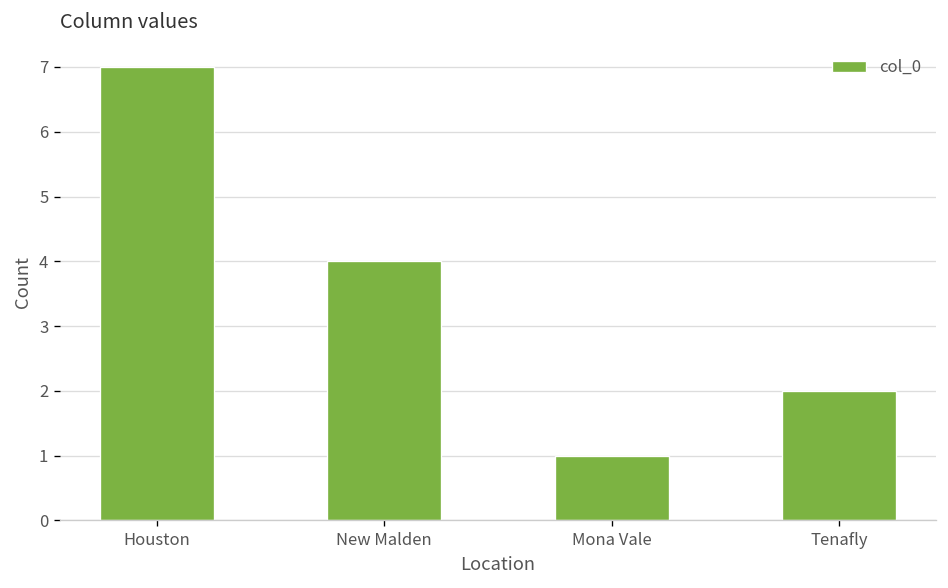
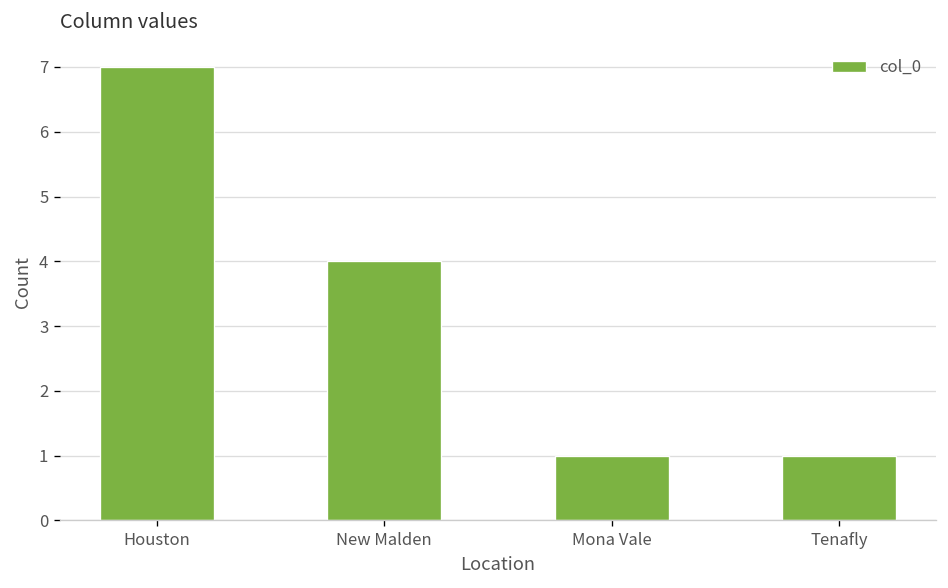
  {
    "Houston": 7,
    "New Malden": 4,
    "Mona Vale": 1,
-   "Tenafly": 2
+   "Tenafly": 1
  }
